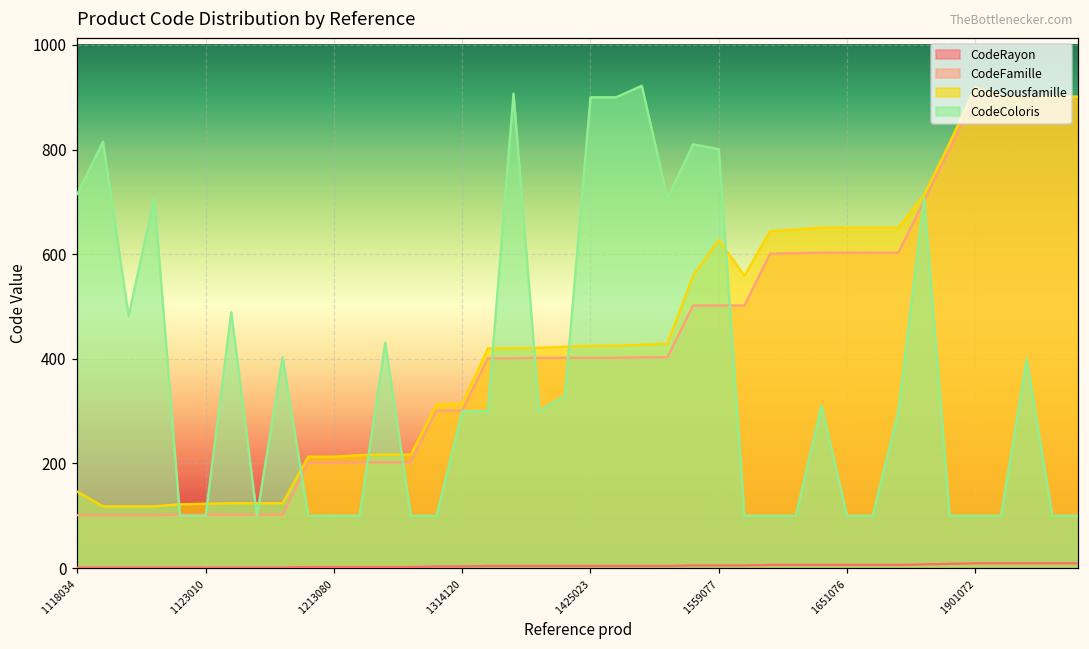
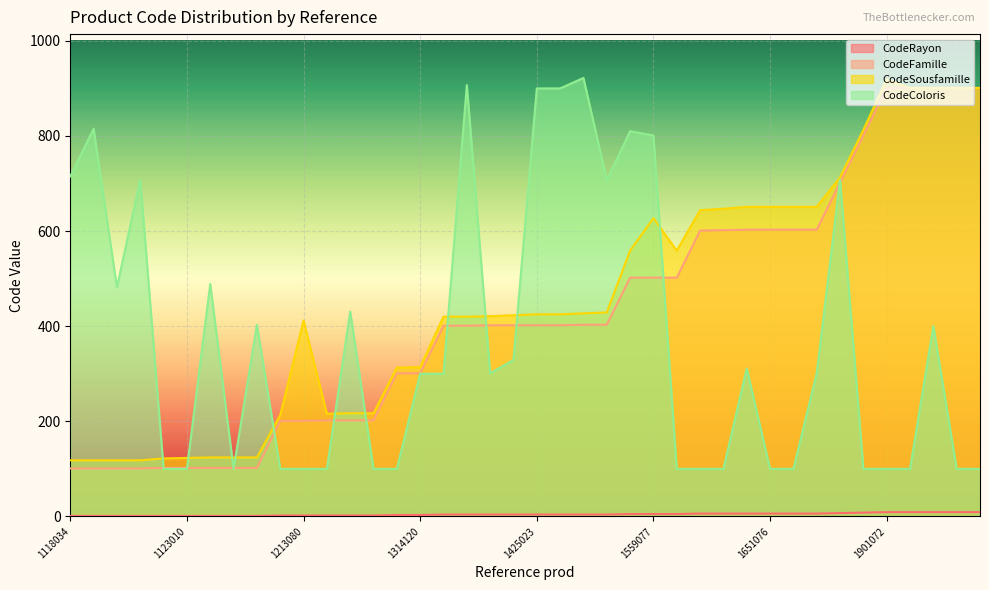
  {
    "CodeSousfamille": {
-     "1118034": 150,
+     "1118034": 120,
      "1123010": 120,
-     "1213080": 210,
+     "1213080": 410,
      "1314120": 310,
      "1425023": 430,
      "1559077": 630,
      "1651076": 650
    },
    "CodeColoris": {
      "1118034": 720,
      "1213080": 100,
      "1425023": 900,
      "1559077": 800,
      "1651076": 100,
      "1901072": 100
    }
  }
